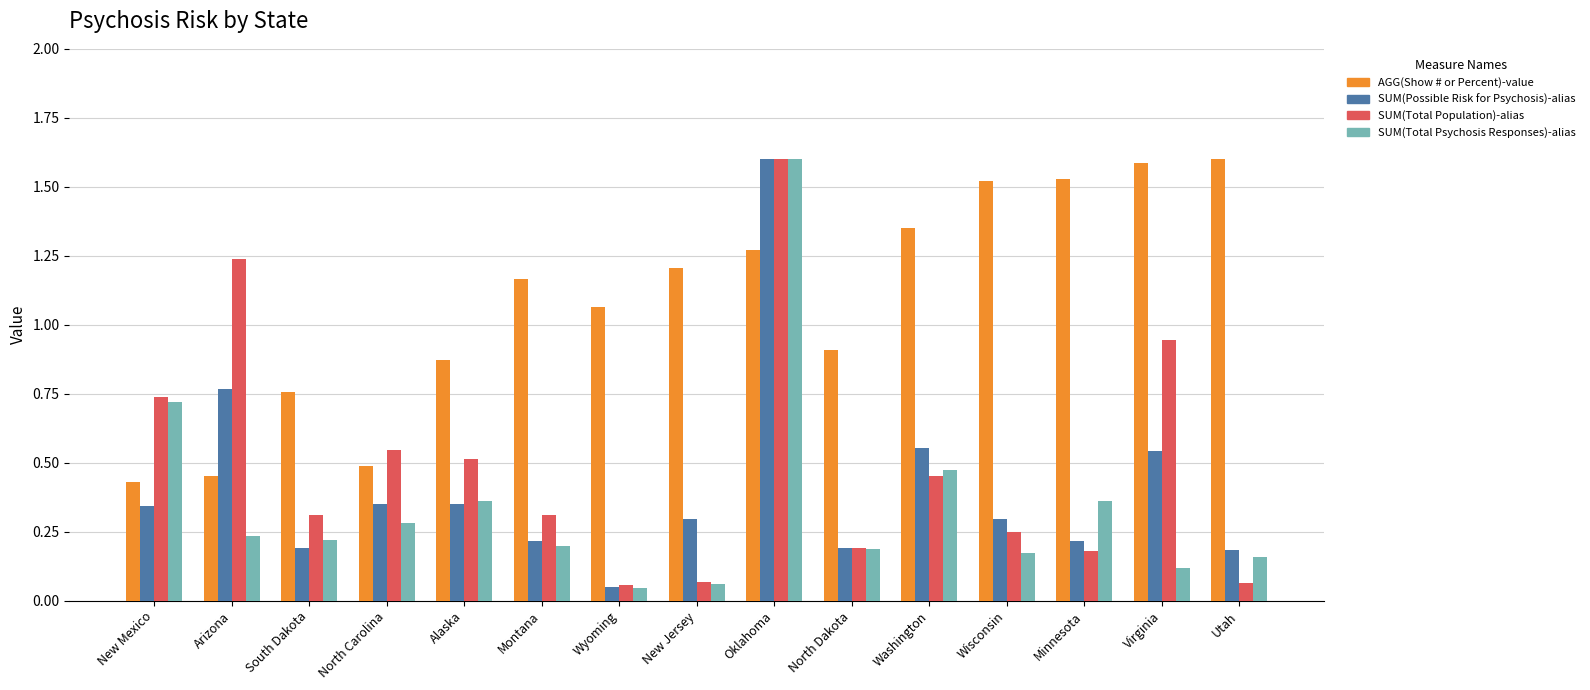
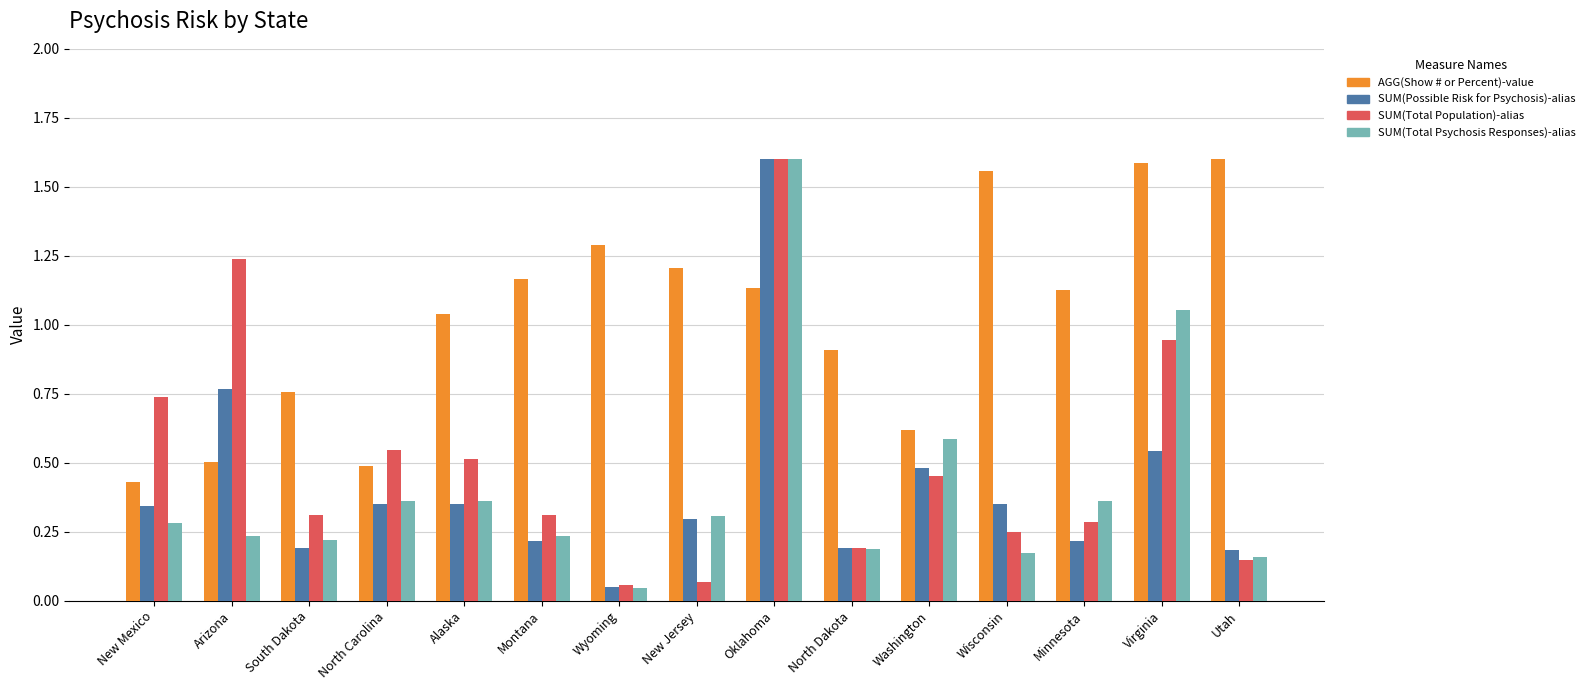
  {
    "AGG(Show # or Percent)-value": {
      "New Mexico": 0.43,
-     "Arizona": 0.45,
+     "Arizona": 0.50,
      "South Dakota": 0.76,
      "North Carolina": 0.49,
-     "Alaska": 0.87,
+     "Alaska": 1.04,
      "Montana": 1.17,
-     "Wyoming": 1.07,
+     "Wyoming": 1.29,
      "New Jersey": 1.21,
-     "Oklahoma": 1.27,
+     "Oklahoma": 1.13,
      "North Dakota": 0.91,
-     "Washington": 1.35,
-     "Wisconsin": 1.52,
-     "Minnesota": 1.53,
+     "Washington": 0.62,
+     "Wisconsin": 1.56,
+     "Minnesota": 1.13,
      "Virginia": 1.59,
      "Utah": 1.60
    },
    "SUM(Possible Risk for Psychosis)-alias": {
      "New Mexico": 0.34,
      "Arizona": 0.77,
      "South Dakota": 0.19,
      "North Carolina": 0.35,
      "Alaska": 0.35,
      "Montana": 0.22,
      "Wyoming": 0.05,
      "New Jersey": 0.30,
      "Oklahoma": 1.60,
      "North Dakota": 0.19,
-     "Washington": 0.55,
-     "Wisconsin": 0.30,
+     "Washington": 0.48,
+     "Wisconsin": 0.35,
      "Minnesota": 0.22,
      "Virginia": 0.54,
      "Utah": 0.18
    },
    "SUM(Total Population)-alias": {
      "New Mexico": 0.74,
      "Arizona": 1.24,
      "South Dakota": 0.31,
      "North Carolina": 0.55,
      "Alaska": 0.51,
      "Montana": 0.31,
      "Wyoming": 0.06,
      "New Jersey": 0.07,
      "Oklahoma": 1.60,
      "North Dakota": 0.19,
      "Washington": 0.45,
      "Wisconsin": 0.25,
-     "Minnesota": 0.18,
+     "Minnesota": 0.29,
      "Virginia": 0.94,
-     "Utah": 0.07
+     "Utah": 0.15
    },
    "SUM(Total Psychosis Responses)-alias": {
-     "New Mexico": 0.72,
+     "New Mexico": 0.28,
      "Arizona": 0.23,
      "South Dakota": 0.22,
-     "North Carolina": 0.28,
+     "North Carolina": 0.36,
      "Alaska": 0.36,
-     "Montana": 0.20,
+     "Montana": 0.23,
      "Wyoming": 0.05,
-     "New Jersey": 0.06,
+     "New Jersey": 0.31,
      "Oklahoma": 1.60,
      "North Dakota": 0.19,
-     "Washington": 0.47,
+     "Washington": 0.59,
      "Wisconsin": 0.17,
      "Minnesota": 0.36,
-     "Virginia": 0.12,
+     "Virginia": 1.05,
      "Utah": 0.16
    }
  }
